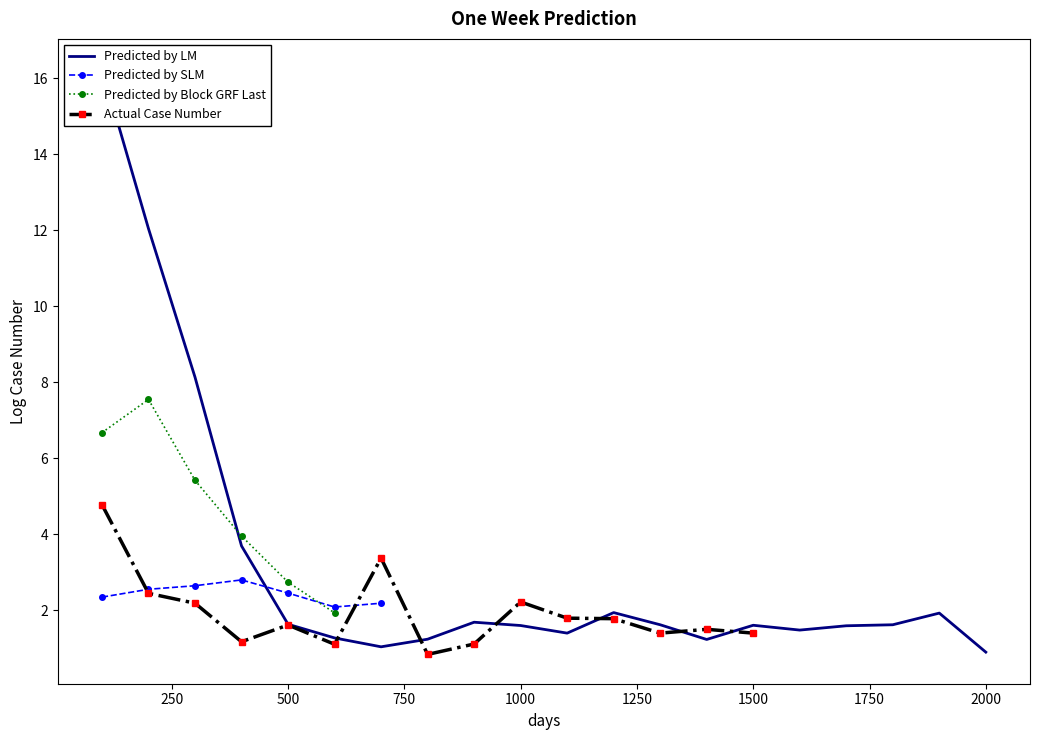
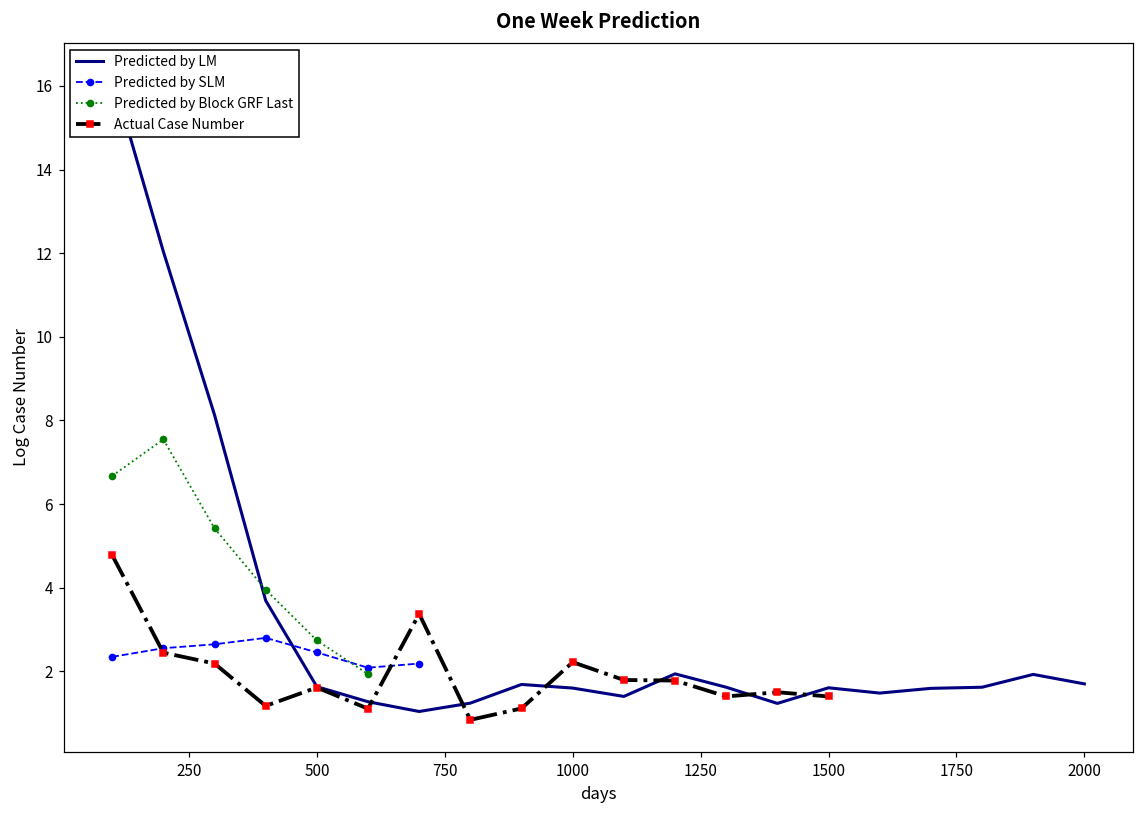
  {
    "Predicted by LM": {
      "1000": 1.6,
      "1500": 1.6,
-     "2000": 0.9
+     "2000": 1.7
    },
    "Predicted by SLM": {
      "500": 2.5
    },
    "Predicted by Block GRF Last": {
      "500": 2.7
    },
    "Actual Case Number": {
      "1000": 2.2,
      "1500": 1.4
    }
  }
